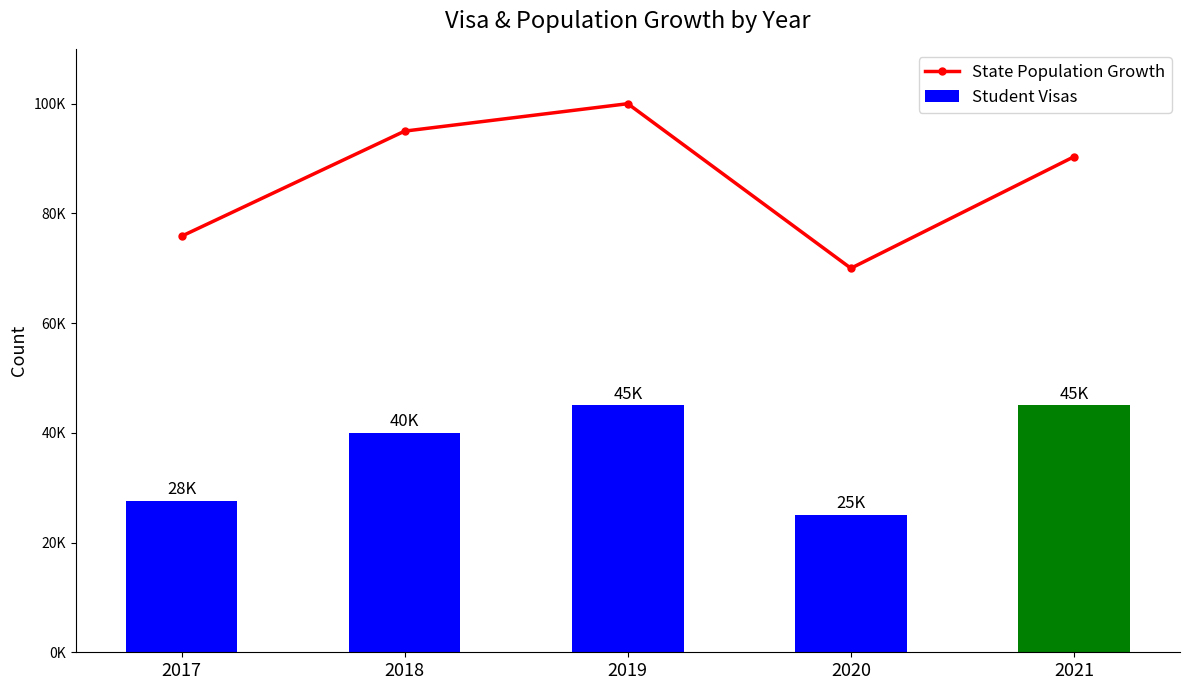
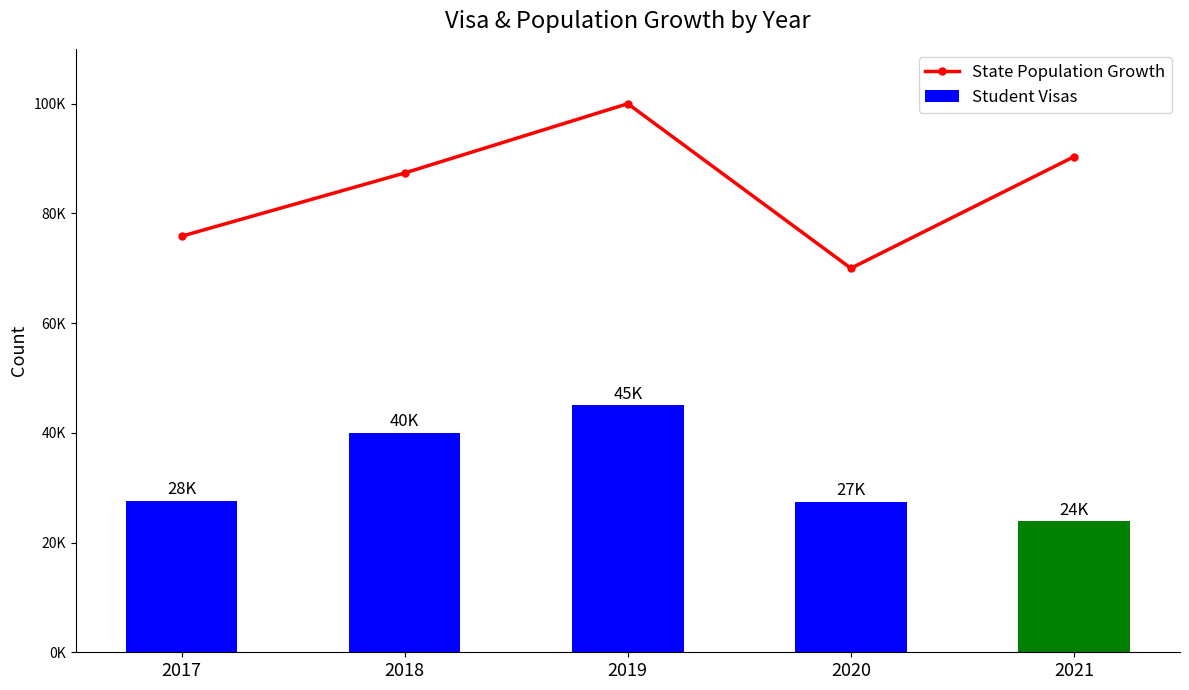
  {
    "State Population Growth": {
      "2017": "76000",
-     "2018": "95000",
+     "2018": "87000",
      "2019": "100000",
      "2020": "70000",
      "2021": "90000"
    },
    "Student Visas": {
      "2017": "28K",
      "2018": "40K",
      "2019": "45K",
-     "2020": "25K",
-     "2021": "45K"
+     "2020": "27K",
+     "2021": "24K"
    }
  }
